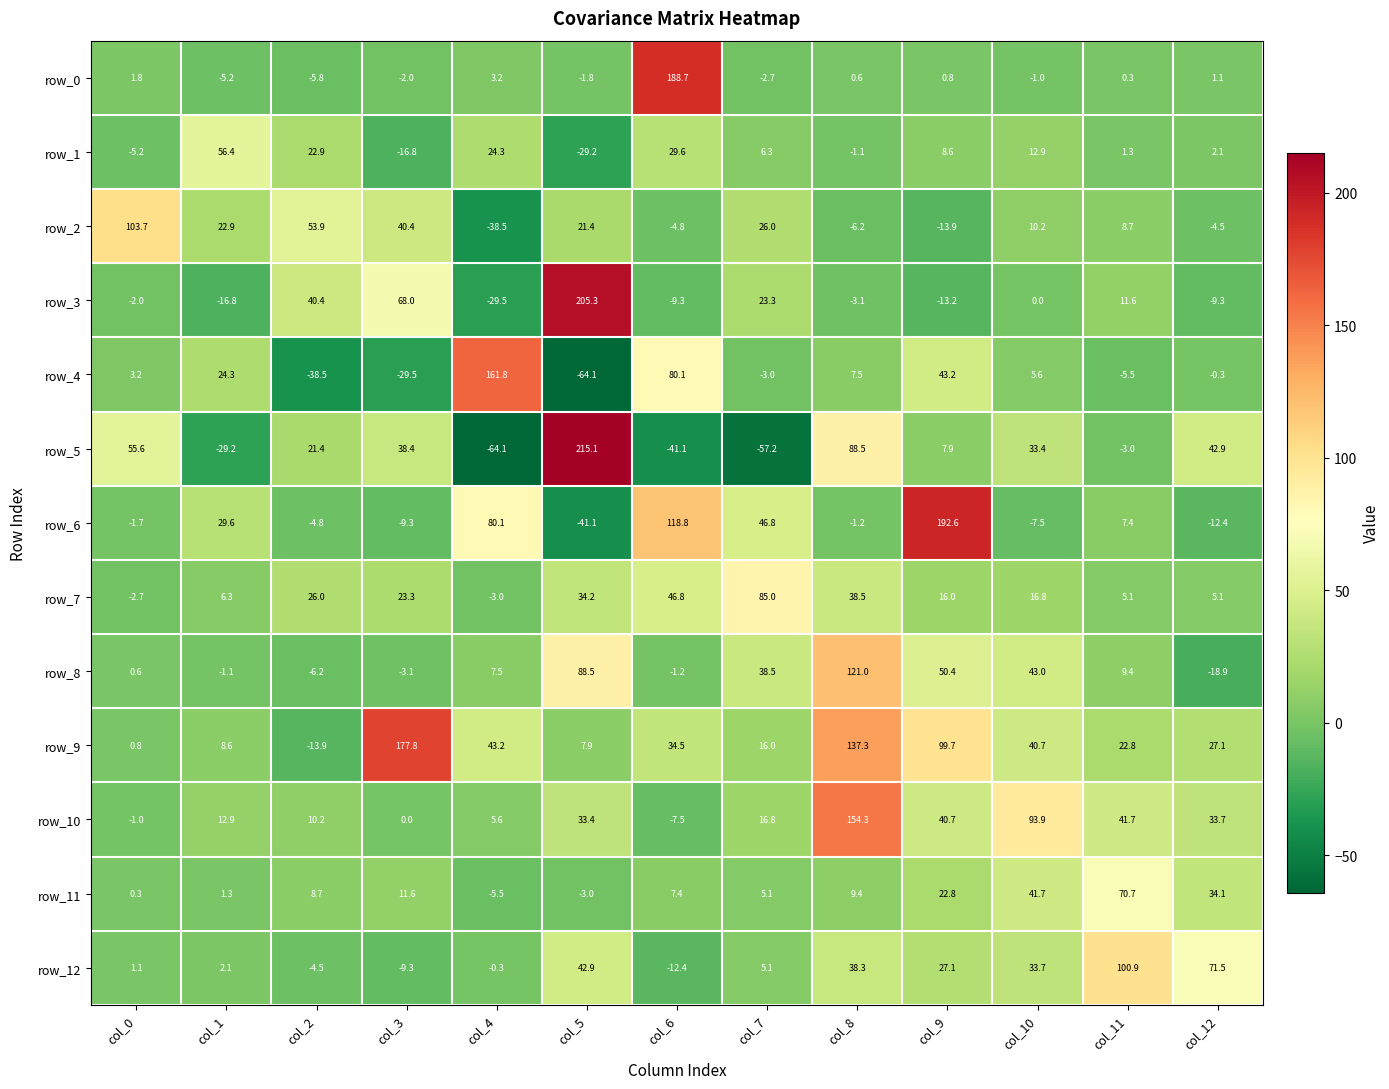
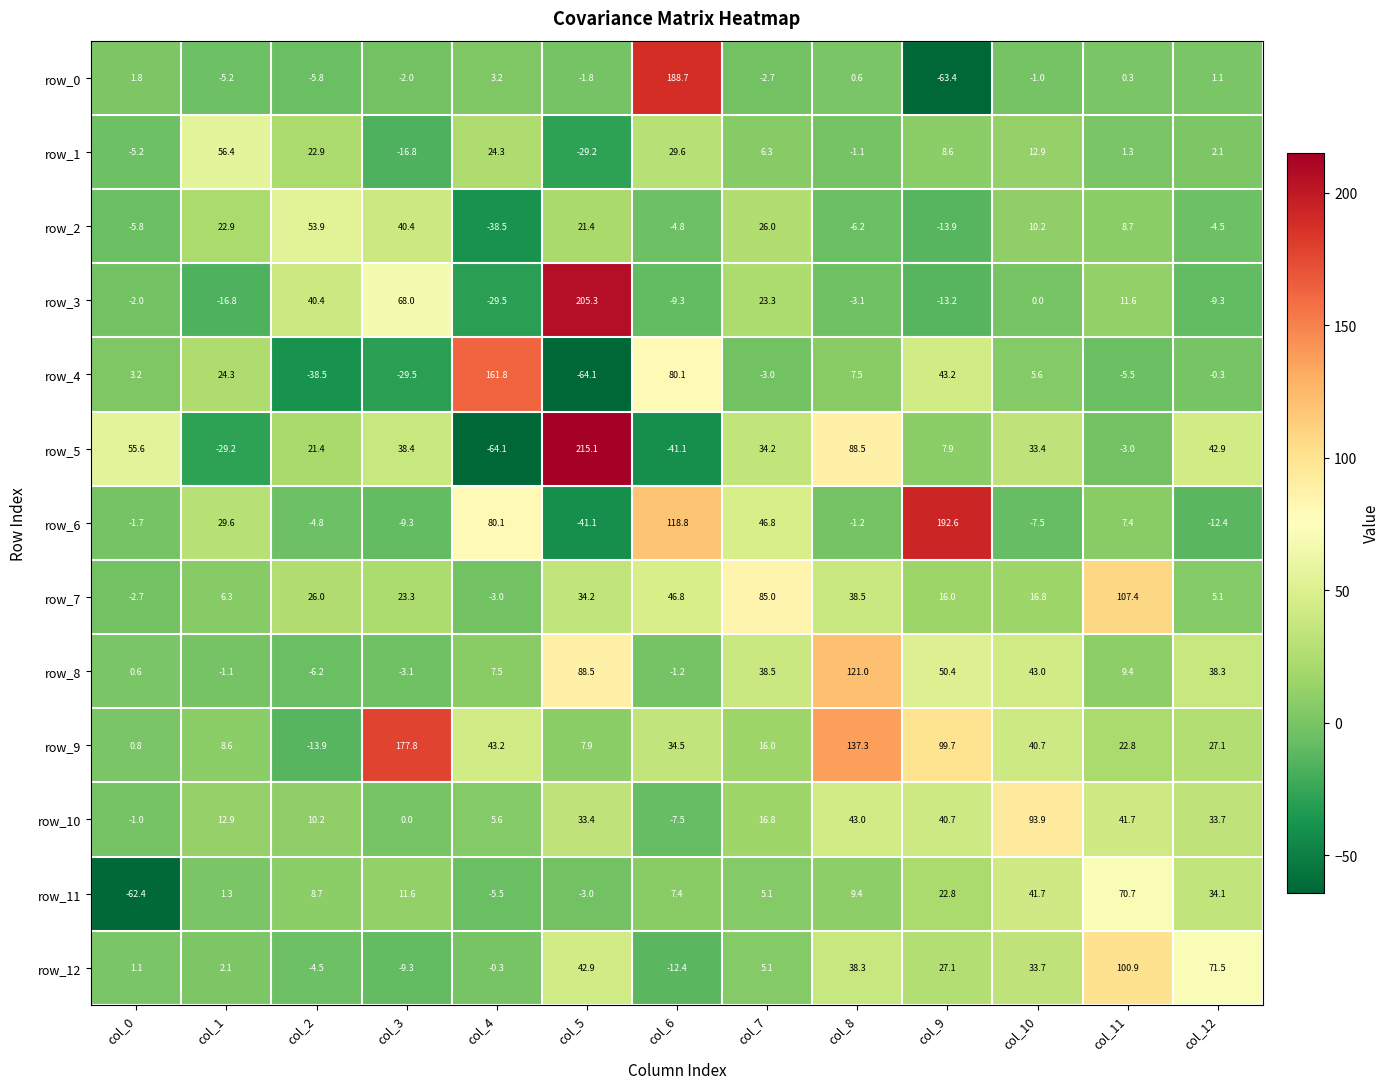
  {
    "row_0": {
      "col_0": 1.8,
      "col_1": -5.2,
      "col_2": -5.8,
      "col_3": -2.0,
      "col_4": 3.2,
      "col_5": -1.8,
      "col_6": 188.7,
      "col_7": -2.7,
      "col_8": 0.6,
-     "col_9": 0.8,
+     "col_9": -63.4,
      "col_10": -1.0,
      "col_11": 0.3,
      "col_12": 1.1
    },
    "row_1": {
      "col_0": -5.2,
      "col_1": 56.4,
      "col_2": 22.9,
      "col_3": -16.8,
      "col_4": 24.3,
      "col_5": -29.2,
      "col_6": 29.6,
      "col_7": 6.3,
      "col_8": -1.1,
      "col_9": 8.6,
      "col_10": 12.9,
      "col_11": 1.3,
      "col_12": 2.1
    },
    "row_2": {
-     "col_0": 103.7,
+     "col_0": -5.8,
      "col_1": 22.9,
      "col_2": 53.9,
      "col_3": 40.4,
      "col_4": -38.5,
      "col_5": 21.4,
      "col_6": -4.8,
      "col_7": 26.0,
      "col_8": -6.2,
      "col_9": -13.9,
      "col_10": 10.2,
      "col_11": 8.7,
      "col_12": -4.5
    },
    "row_3": {
      "col_0": -2.0,
      "col_1": -16.8,
      "col_2": 40.4,
      "col_3": 68.0,
      "col_4": -29.5,
      "col_5": 205.3,
      "col_6": -9.3,
      "col_7": 23.3,
      "col_8": -3.1,
      "col_9": -13.2,
      "col_10": 0.0,
      "col_11": 11.6,
      "col_12": -9.3
    },
    "row_4": {
      "col_0": 3.2,
      "col_1": 24.3,
      "col_2": -38.5,
      "col_3": -29.5,
      "col_4": 161.8,
      "col_5": -64.1,
      "col_6": 80.1,
      "col_7": -3.0,
      "col_8": 7.5,
      "col_9": 43.2,
      "col_10": 5.6,
      "col_11": -5.5,
      "col_12": -0.3
    },
    "row_5": {
      "col_0": 55.6,
      "col_1": -29.2,
      "col_2": 21.4,
      "col_3": 38.4,
      "col_4": -64.1,
      "col_5": 215.1,
      "col_6": -41.1,
-     "col_7": -57.2,
+     "col_7": 34.2,
      "col_8": 88.5,
      "col_9": 7.9,
      "col_10": 33.4,
      "col_11": -3.0,
      "col_12": 42.9
    },
    "row_6": {
      "col_0": -1.7,
      "col_1": 29.6,
      "col_2": -4.8,
      "col_3": -9.3,
      "col_4": 80.1,
      "col_5": -41.1,
      "col_6": 118.8,
      "col_7": 46.8,
      "col_8": -1.2,
      "col_9": 192.6,
      "col_10": -7.5,
      "col_11": 7.4,
      "col_12": -12.4
    },
    "row_7": {
      "col_0": -2.7,
      "col_1": 6.3,
      "col_2": 26.0,
      "col_3": 23.3,
      "col_4": -3.0,
      "col_5": 34.2,
      "col_6": 46.8,
      "col_7": 85.0,
      "col_8": 38.5,
      "col_9": 16.0,
      "col_10": 16.8,
-     "col_11": 5.1,
+     "col_11": 107.4,
      "col_12": 5.1
    },
    "row_8": {
      "col_0": 0.6,
      "col_1": -1.1,
      "col_2": -6.2,
      "col_3": -3.1,
      "col_4": 7.5,
      "col_5": 88.5,
      "col_6": -1.2,
      "col_7": 38.5,
      "col_8": 121.0,
      "col_9": 50.4,
      "col_10": 43.0,
      "col_11": 9.4,
-     "col_12": -18.9
+     "col_12": 38.3
    },
    "row_9": {
      "col_0": 0.8,
      "col_1": 8.6,
      "col_2": -13.9,
      "col_3": 177.8,
      "col_4": 43.2,
      "col_5": 7.9,
      "col_6": 34.5,
      "col_7": 16.0,
      "col_8": 137.3,
      "col_9": 99.7,
      "col_10": 40.7,
      "col_11": 22.8,
      "col_12": 27.1
    },
    "row_10": {
      "col_0": -1.0,
      "col_1": 12.9,
      "col_2": 10.2,
      "col_3": 0.0,
      "col_4": 5.6,
      "col_5": 33.4,
      "col_6": -7.5,
      "col_7": 16.8,
-     "col_8": 154.3,
+     "col_8": 43.0,
      "col_9": 40.7,
      "col_10": 93.9,
      "col_11": 41.7,
      "col_12": 33.7
    },
    "row_11": {
-     "col_0": 0.3,
+     "col_0": -62.4,
      "col_1": 1.3,
      "col_2": 8.7,
      "col_3": 11.6,
      "col_4": -5.5,
      "col_5": -3.0,
      "col_6": 7.4,
      "col_7": 5.1,
      "col_8": 9.4,
      "col_9": 22.8,
      "col_10": 41.7,
      "col_11": 70.7,
      "col_12": 34.1
    },
    "row_12": {
      "col_0": 1.1,
      "col_1": 2.1,
      "col_2": -4.5,
      "col_3": -9.3,
      "col_4": -0.3,
      "col_5": 42.9,
      "col_6": -12.4,
      "col_7": 5.1,
      "col_8": 38.3,
      "col_9": 27.1,
      "col_10": 33.7,
      "col_11": 100.9,
      "col_12": 71.5
    }
  }
